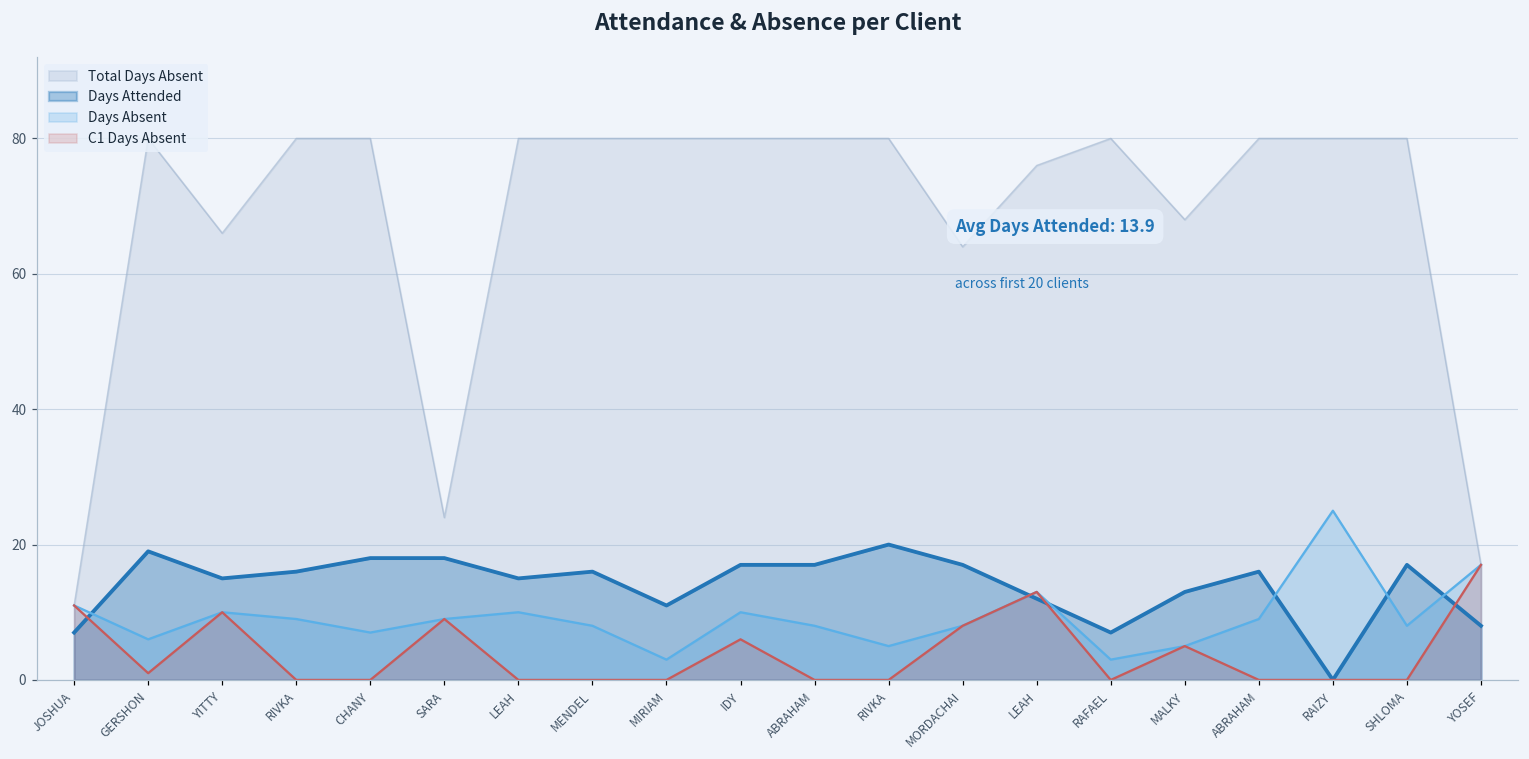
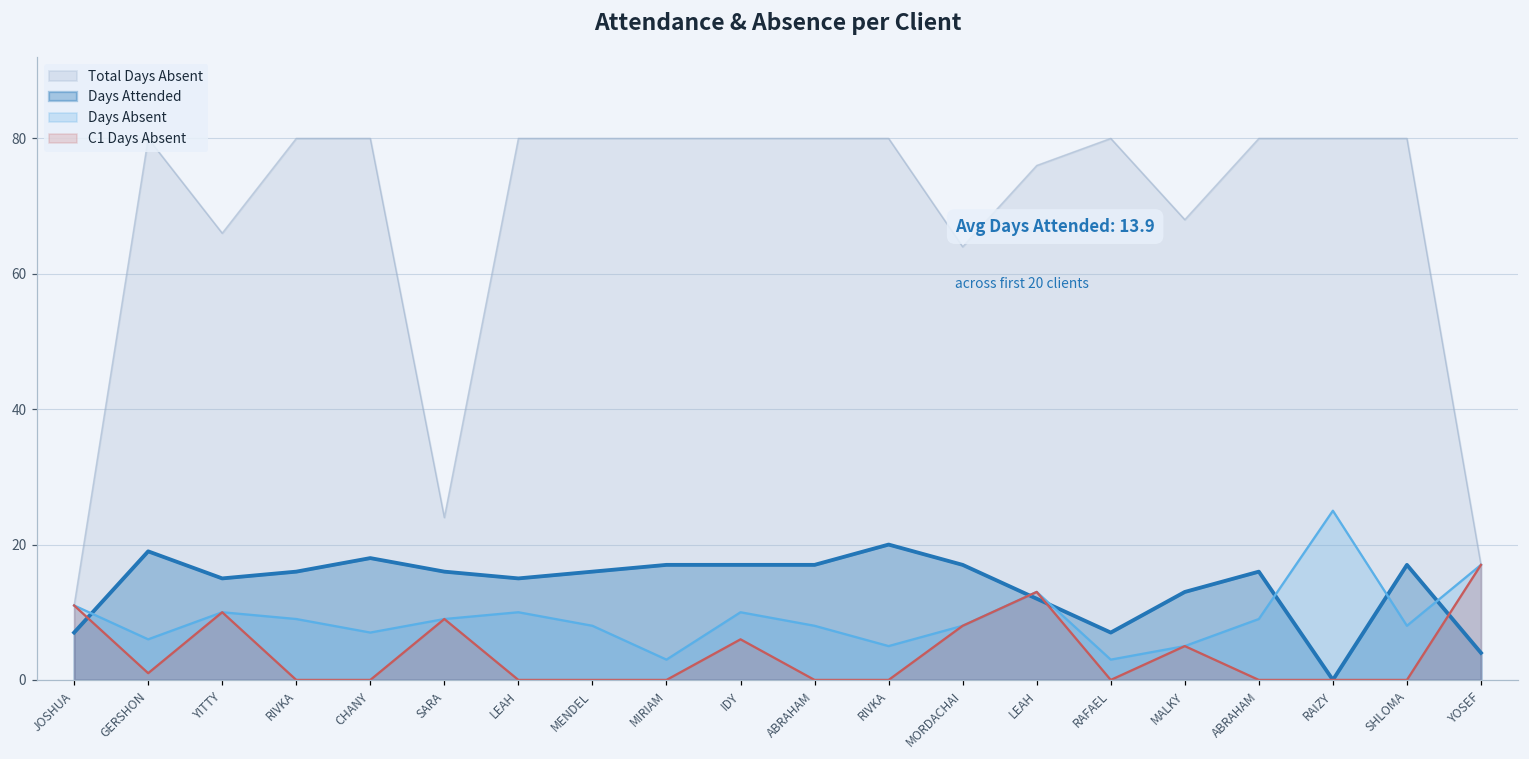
  {
    "Days Attended": {
      "JOSHUA": 7,
      "GERSHON": 19,
      "YITTY": 15,
      "CHANY": 18,
-     "SARA": 18,
+     "SARA": 16,
      "MENDEL": 16,
-     "MIRIAM": 11,
+     "MIRIAM": 17,
      "IDY": 17,
      "MORDACHAI": 17,
      "RAFAEL": 7,
      "MALKY": 13,
      "SHLOMA": 17,
-     "YOSEF": 8
+     "YOSEF": 4
    }
  }
